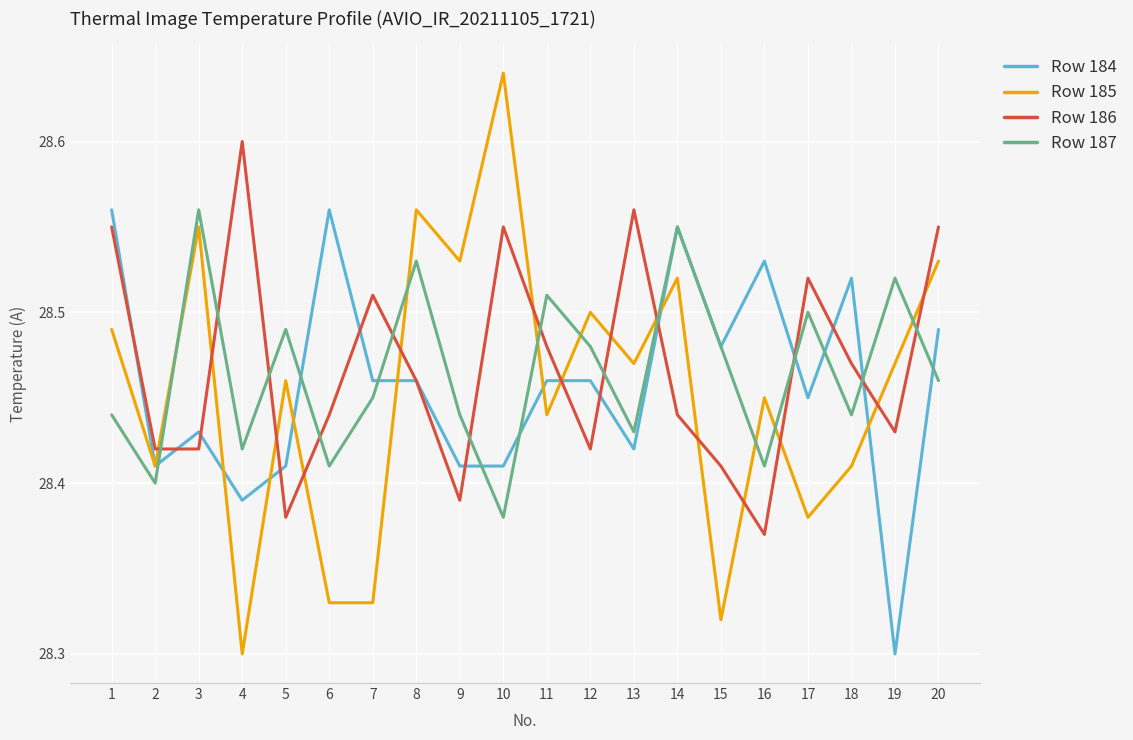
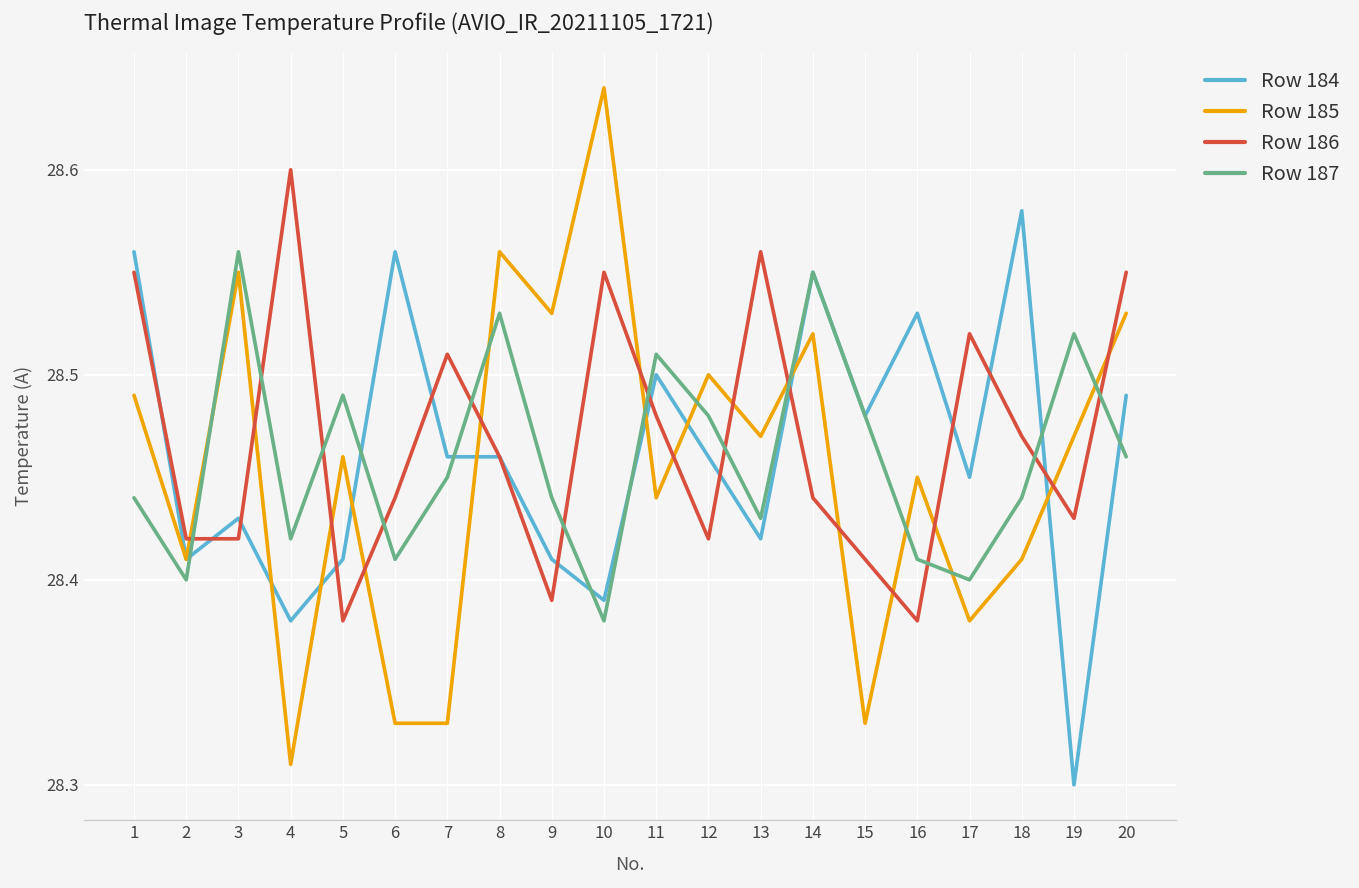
  {
    "Row 184": {
      "1": 28.56,
      "3": 28.43,
-     "4": 28.39,
+     "4": 28.38,
      "5": 28.41,
      "6": 28.56,
      "7": 28.46,
      "9": 28.41,
-     "10": 28.41,
-     "11": 28.46,
+     "10": 28.39,
+     "11": 28.50,
      "12": 28.46,
      "13": 28.42,
      "16": 28.53,
      "17": 28.45,
-     "18": 28.52,
+     "18": 28.58,
      "19": 28.30,
      "20": 28.49
    },
    "Row 185": {
      "1": 28.49,
      "3": 28.55,
-     "4": 28.30,
+     "4": 28.31,
      "5": 28.46,
      "6": 28.33,
      "7": 28.33,
      "8": 28.56,
      "9": 28.53,
      "10": 28.64,
      "11": 28.44,
      "12": 28.50,
      "13": 28.47,
      "14": 28.52,
-     "15": 28.32,
+     "15": 28.33,
      "16": 28.45,
      "17": 28.38,
      "18": 28.41,
      "19": 28.47,
      "20": 28.53
    },
    "Row 186": {
      "1": 28.55,
      "2": 28.42,
      "3": 28.42,
      "4": 28.60,
      "5": 28.38,
      "6": 28.44,
      "7": 28.51,
      "9": 28.39,
      "10": 28.55,
      "11": 28.48,
      "12": 28.42,
      "13": 28.56,
      "14": 28.44,
      "15": 28.41,
-     "16": 28.37,
+     "16": 28.38,
      "17": 28.52,
      "18": 28.47,
      "19": 28.43,
      "20": 28.55
    },
    "Row 187": {
      "1": 28.440,
      "2": 28.4,
      "3": 28.560,
      "4": 28.420,
      "5": 28.490,
      "6": 28.410,
      "7": 28.450,
      "8": 28.530,
      "9": 28.440,
      "10": 28.380,
      "11": 28.510,
      "12": 28.480,
      "13": 28.430,
      "16": 28.410,
-     "17": 28.5,
+     "17": 28.4,
      "18": 28.440,
      "19": 28.520,
      "20": 28.460
    }
  }
